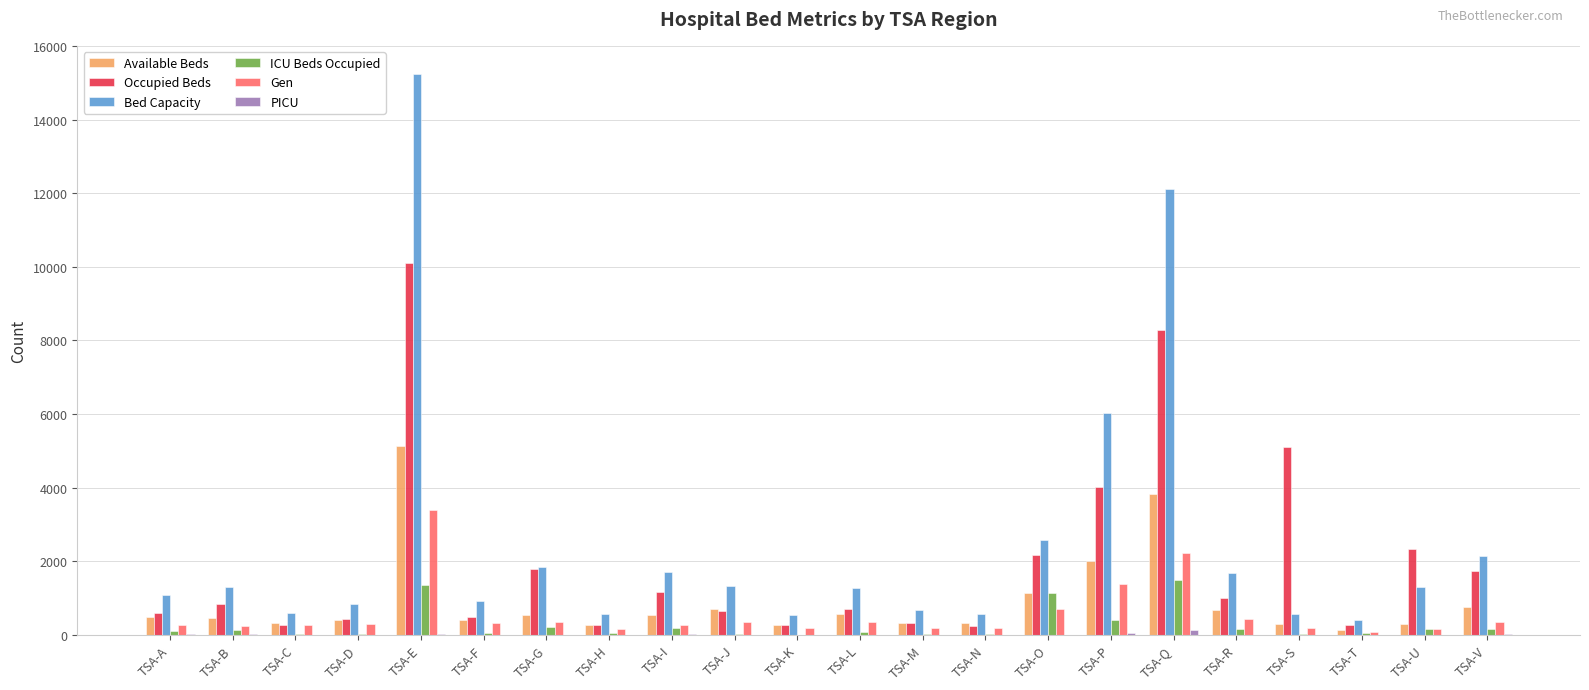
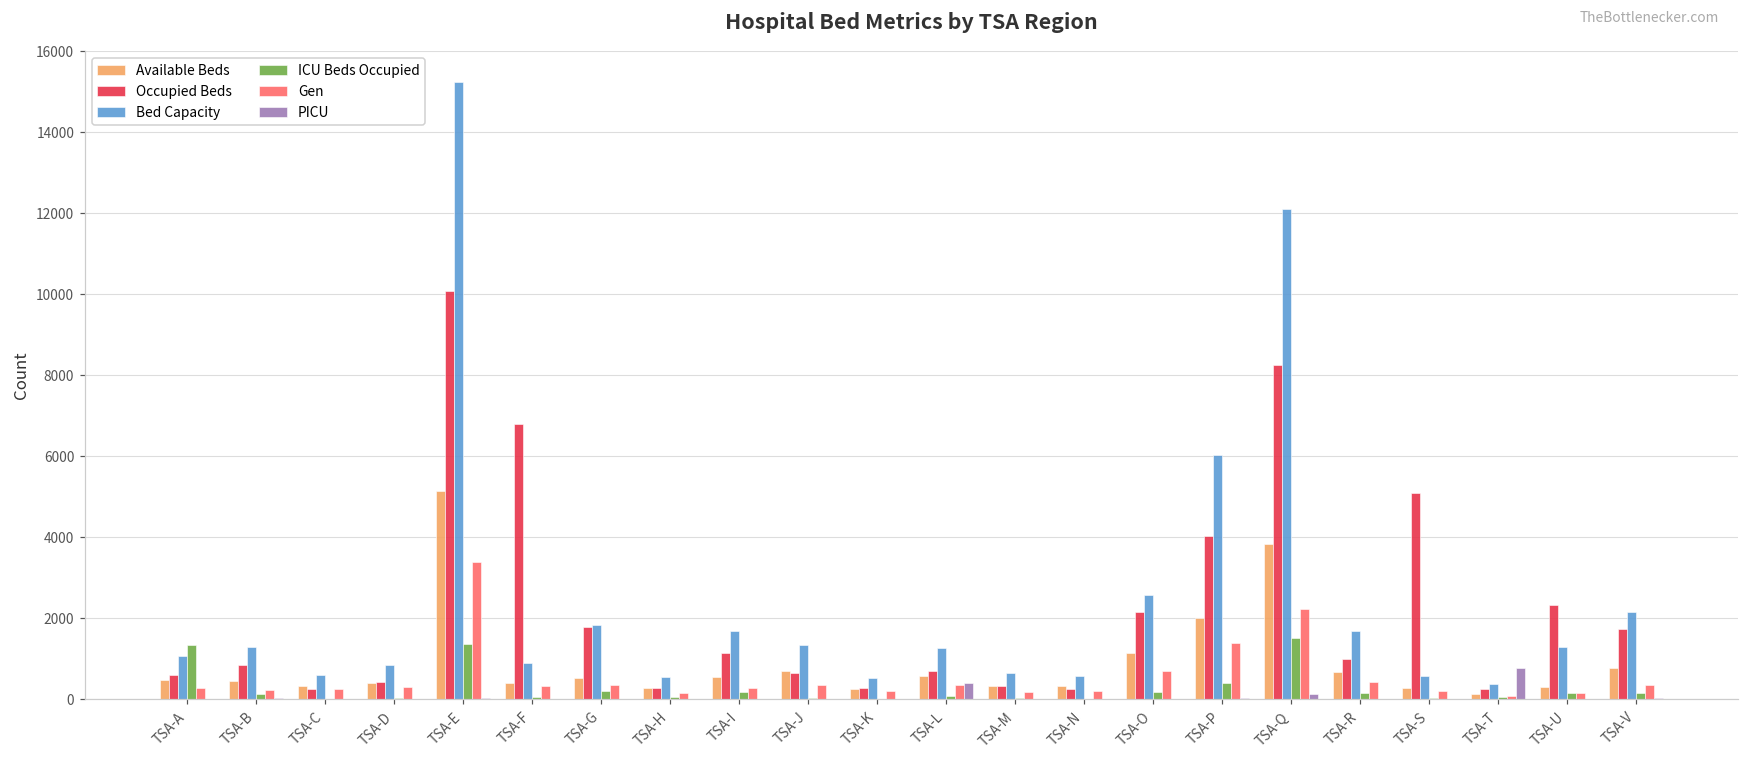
  {
    "Occupied Beds": {
      "TSA-A": 600,
      "TSA-B": 800,
      "TSA-C": 300,
      "TSA-D": 400,
      "TSA-E": 10100,
-     "TSA-F": 500,
+     "TSA-F": 6800,
      "TSA-G": 1800,
      "TSA-H": 300,
      "TSA-I": 1200,
      "TSA-J": 600,
      "TSA-K": 300,
      "TSA-L": 700,
      "TSA-M": 300,
      "TSA-N": 300,
      "TSA-O": 2200,
      "TSA-P": 4000,
      "TSA-Q": 8300,
      "TSA-R": 1000,
      "TSA-S": 5100,
      "TSA-T": 300,
      "TSA-U": 2300,
      "TSA-V": 1700
    },
    "Bed Capacity": {
      "TSA-A": 1100,
      "TSA-B": 1300,
      "TSA-C": 600,
      "TSA-D": 900,
      "TSA-E": 15200,
      "TSA-F": 900,
      "TSA-G": 1800,
      "TSA-H": 600,
      "TSA-I": 1700,
      "TSA-J": 1300,
      "TSA-K": 500,
      "TSA-L": 1300,
      "TSA-M": 700,
      "TSA-N": 600,
      "TSA-O": 2600,
      "TSA-P": 6000,
      "TSA-Q": 12100,
      "TSA-R": 1700,
      "TSA-S": 600,
      "TSA-T": 400,
      "TSA-U": 1300,
      "TSA-V": 2200
    },
    "ICU Beds Occupied": {
-     "TSA-A": 100,
+     "TSA-A": 1300,
      "TSA-B": 100,
      "TSA-E": 1400,
      "TSA-G": 200,
      "TSA-I": 200,
      "TSA-L": 100,
-     "TSA-O": 1100,
+     "TSA-O": 200,
      "TSA-P": 400,
      "TSA-Q": 1500,
      "TSA-R": 200,
      "TSA-U": 200,
      "TSA-V": 200
    },
    "PICU": {
      "TSA-C": 0,
      "TSA-F": 0,
      "TSA-G": 0,
      "TSA-H": 0,
      "TSA-K": 0,
-     "TSA-L": 0,
+     "TSA-L": 400,
      "TSA-M": 0,
      "TSA-N": 0,
      "TSA-Q": 100,
      "TSA-S": 0,
-     "TSA-T": 0
+     "TSA-T": 800
    }
  }
